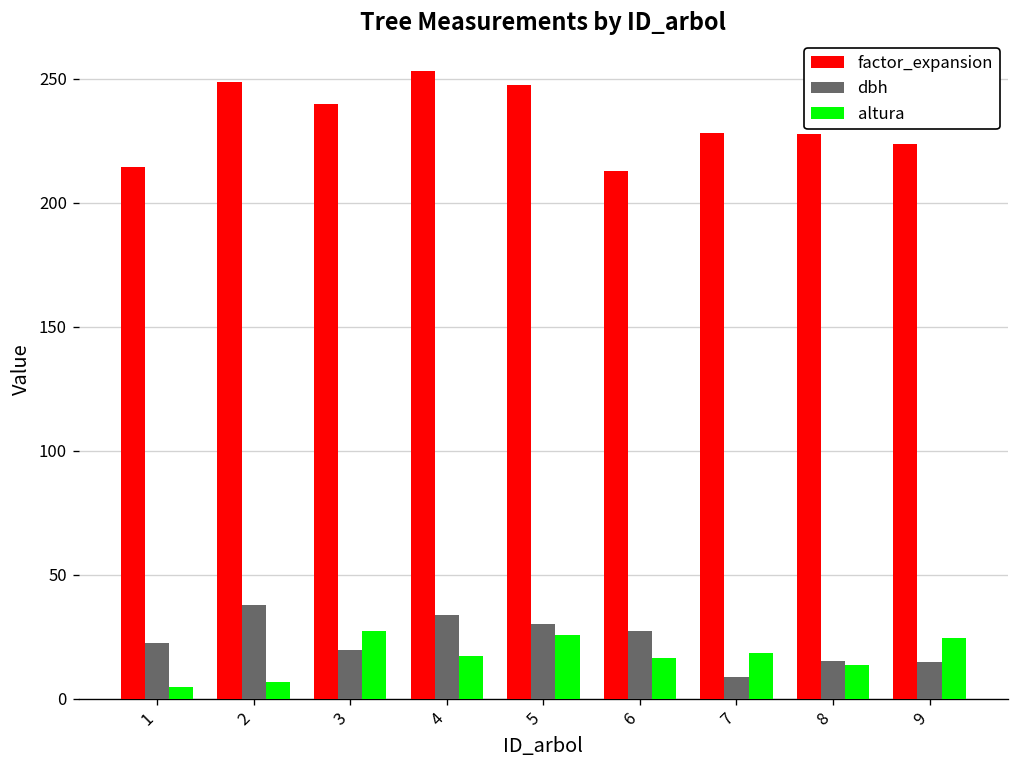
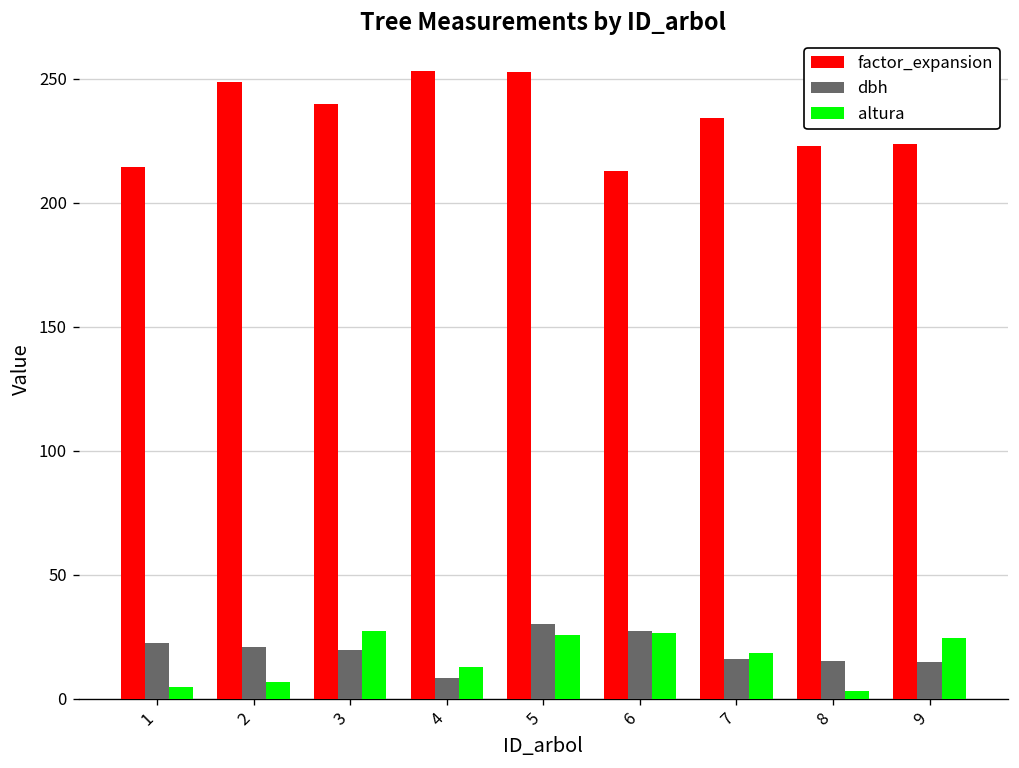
  {
    "factor_expansion": {
      "1": 214,
      "2": 248,
      "3": 240,
      "4": 253,
-     "5": 247,
+     "5": 253,
      "6": 213,
-     "7": 228,
-     "8": 227,
+     "7": 234,
+     "8": 223,
      "9": 224
    },
    "dbh": {
      "1": 22,
-     "2": 38,
+     "2": 21,
      "3": 20,
-     "4": 34,
+     "4": 9,
      "5": 30,
      "6": 27,
-     "7": 9,
+     "7": 16,
      "8": 15,
      "9": 15
    },
    "altura": {
      "1": 5,
      "2": 7,
      "3": 27,
-     "4": 17,
+     "4": 13,
      "5": 26,
-     "6": 16,
+     "6": 26,
      "7": 19,
-     "8": 14,
+     "8": 3,
      "9": 25
    }
  }
